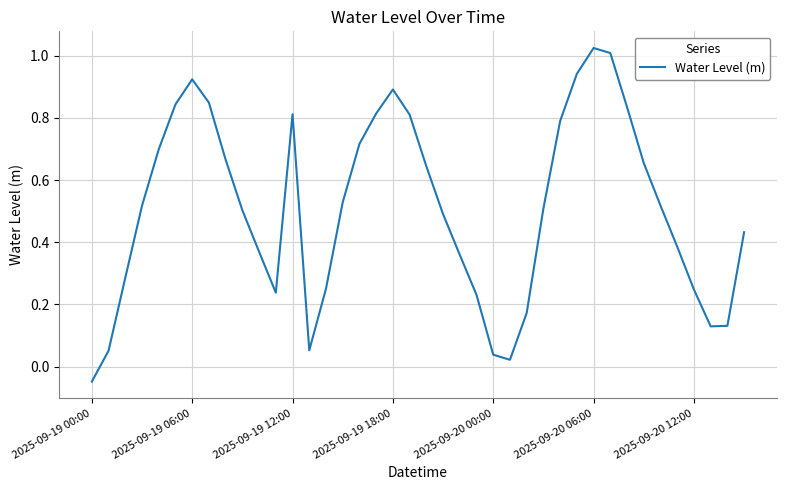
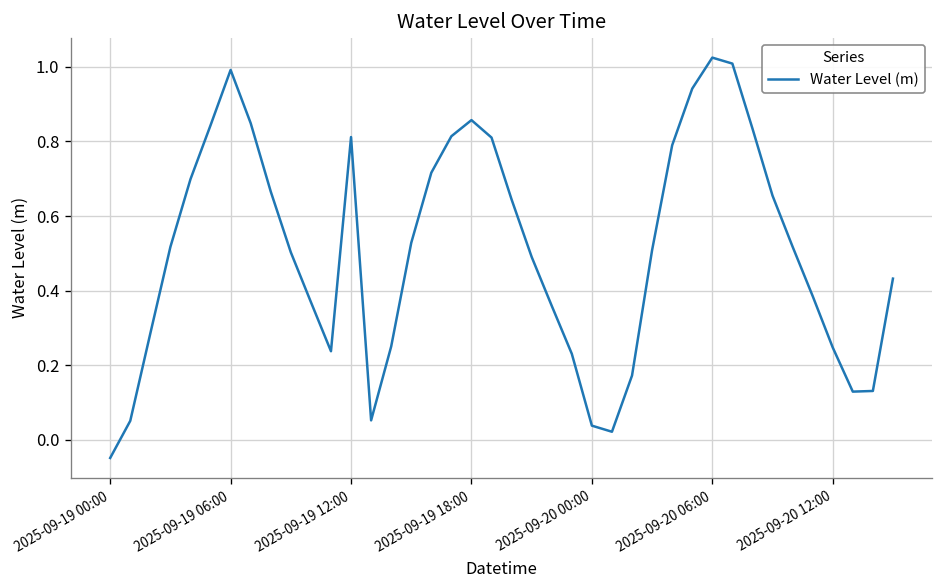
  {
    "2025-09-19 00:00": -0.05,
-   "2025-09-19 06:00": 0.92,
+   "2025-09-19 06:00": 0.99,
    "2025-09-19 12:00": 0.81,
-   "2025-09-19 18:00": 0.89,
+   "2025-09-19 18:00": 0.86,
    "2025-09-20 00:00": 0.04,
    "2025-09-20 06:00": 1.02,
    "2025-09-20 12:00": 0.25
  }
